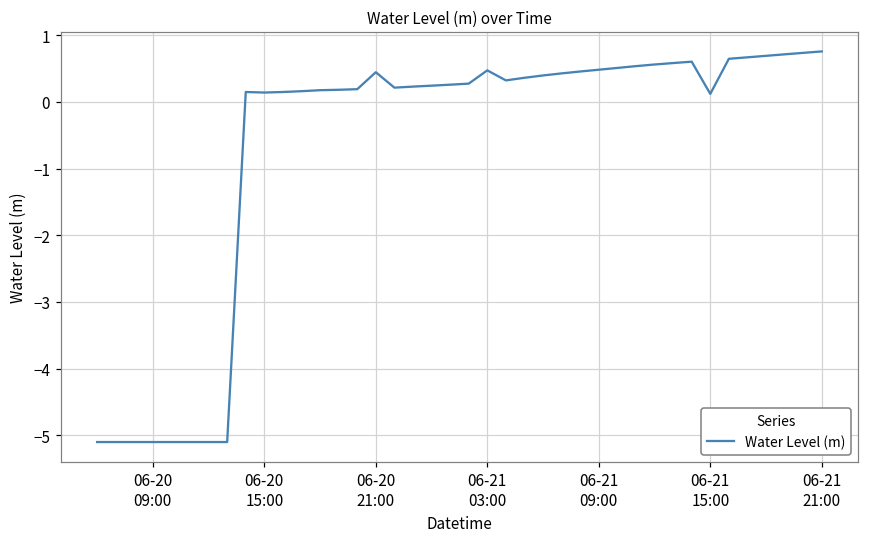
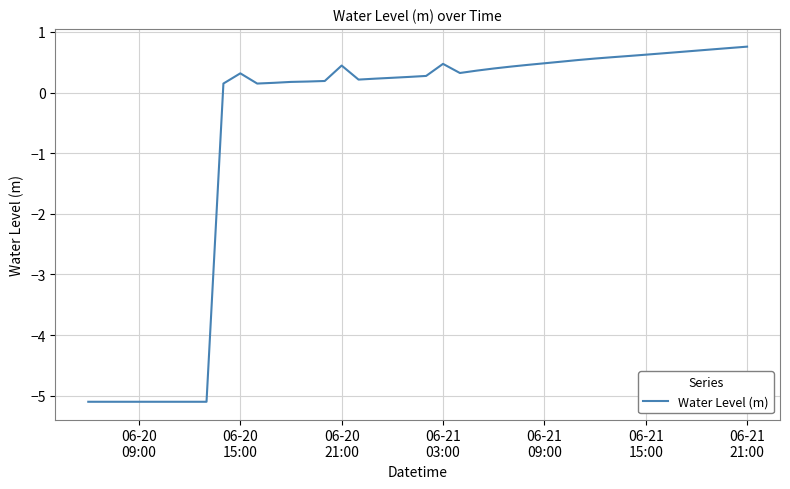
  {
    "06-20 09:00": -5.1,
-   "06-20 15:00": 0.1,
+   "06-20 15:00": 0.3,
    "06-20 21:00": 0.4,
    "06-21 03:00": 0.5,
    "06-21 09:00": 0.5,
-   "06-21 15:00": 0.1,
+   "06-21 15:00": 0.6,
    "06-21 21:00": 0.8
  }
